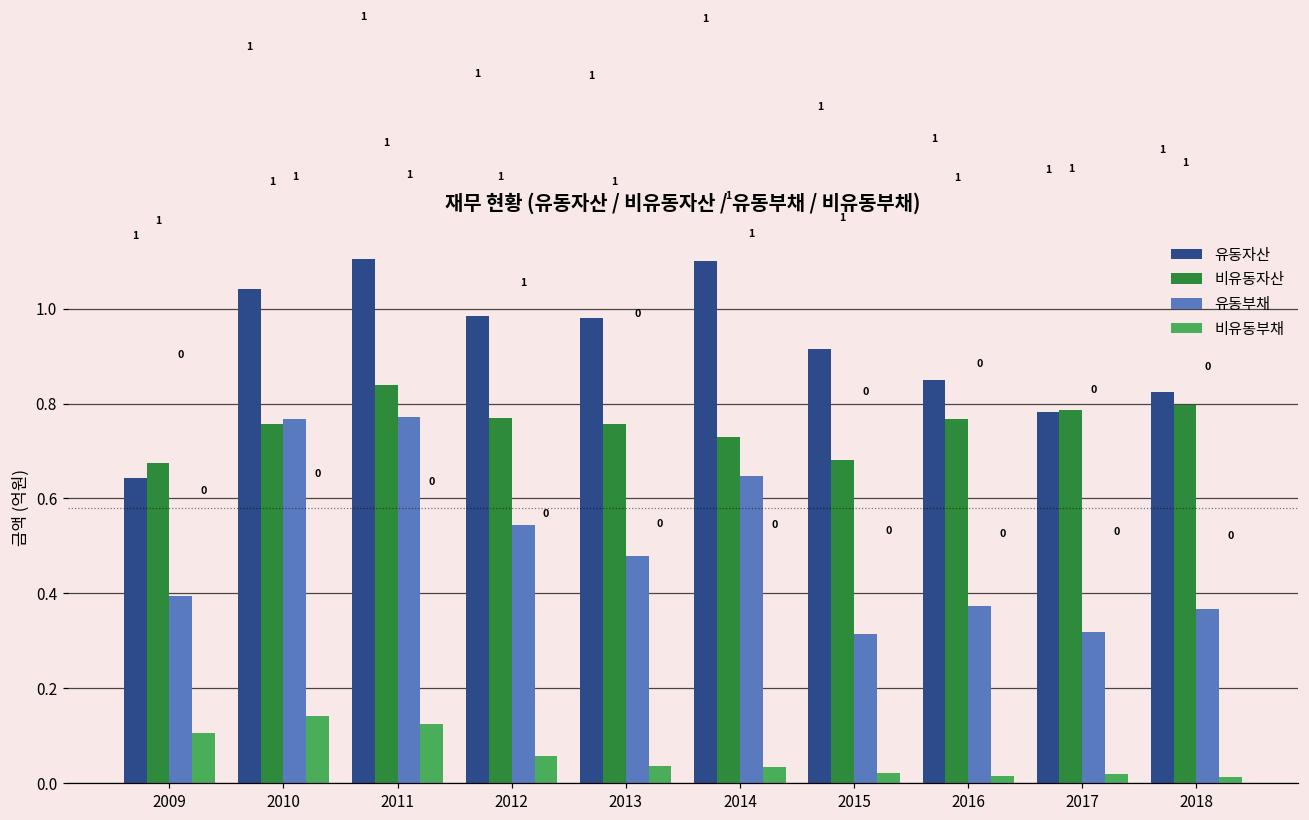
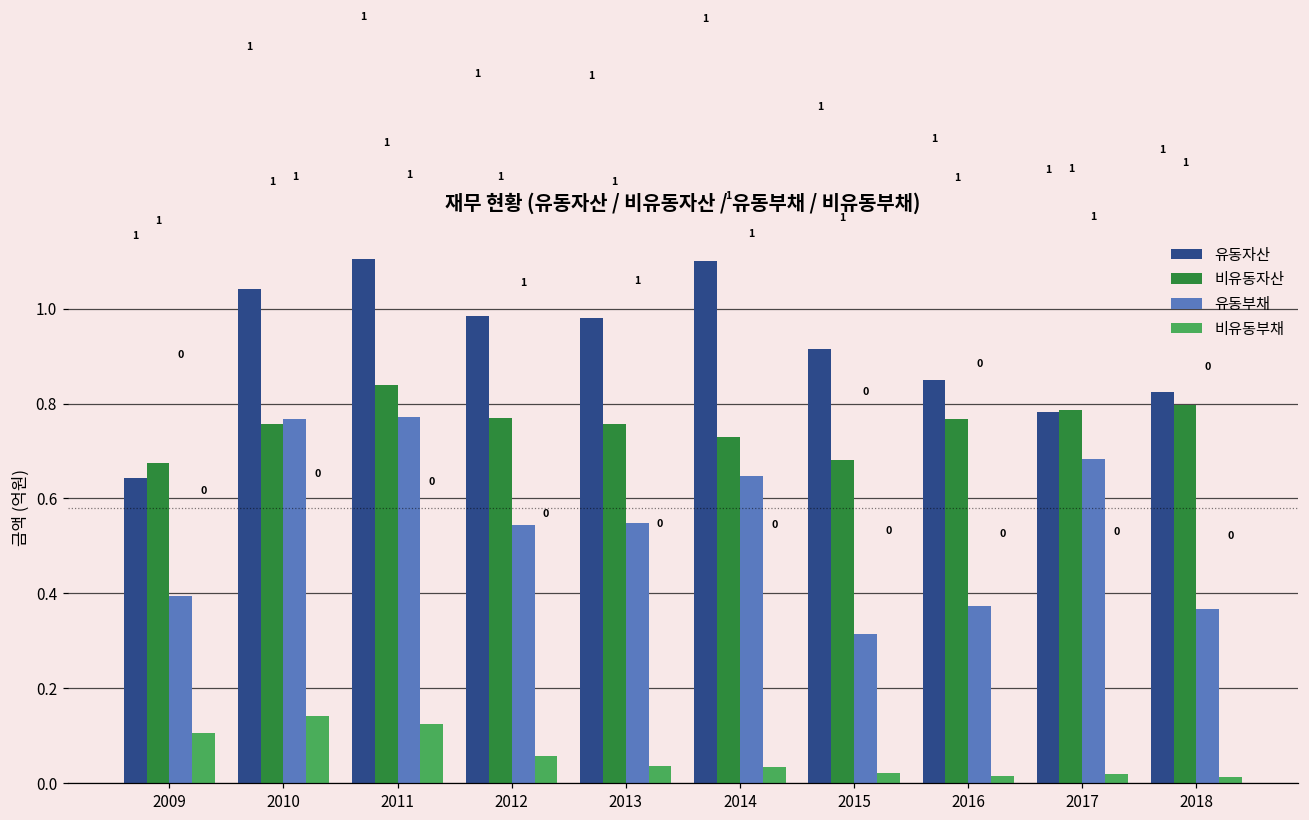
  {
    "유동자산": {
      "2009": 0.64,
      "2010": 1.04,
      "2011": 1.11,
      "2012": 0.98,
      "2013": 0.98,
      "2014": 1.10,
      "2015": 0.92,
      "2016": 0.85,
      "2017": 0.78,
      "2018": 0.82
    },
    "유동부채": {
-     "2013": 0,
-     "2017": 0
+     "2013": 1,
+     "2017": 1
    }
  }
